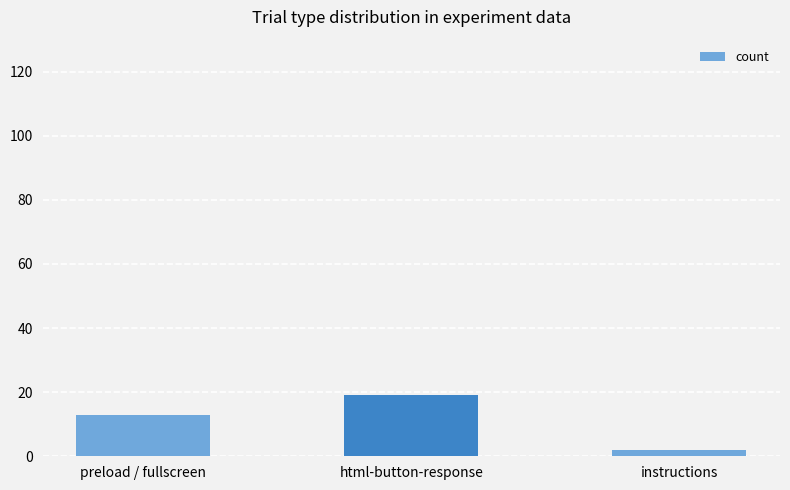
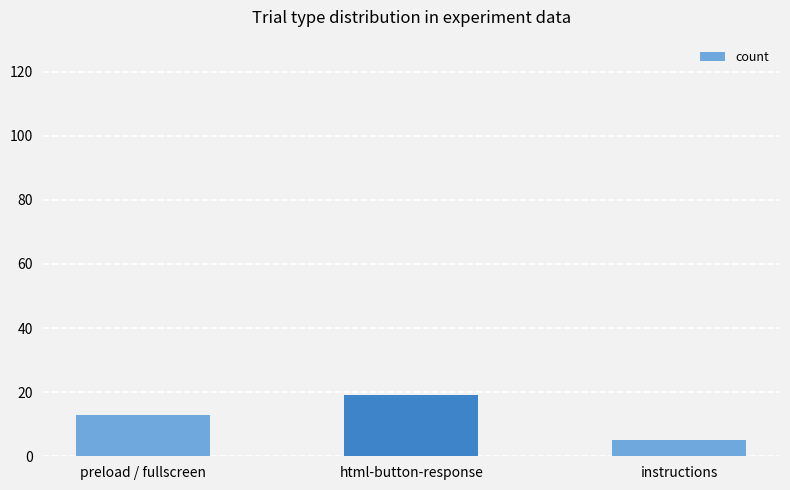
  {
    "preload / fullscreen": 13,
    "html-button-response": 19,
-   "instructions": 2
+   "instructions": 5
  }
